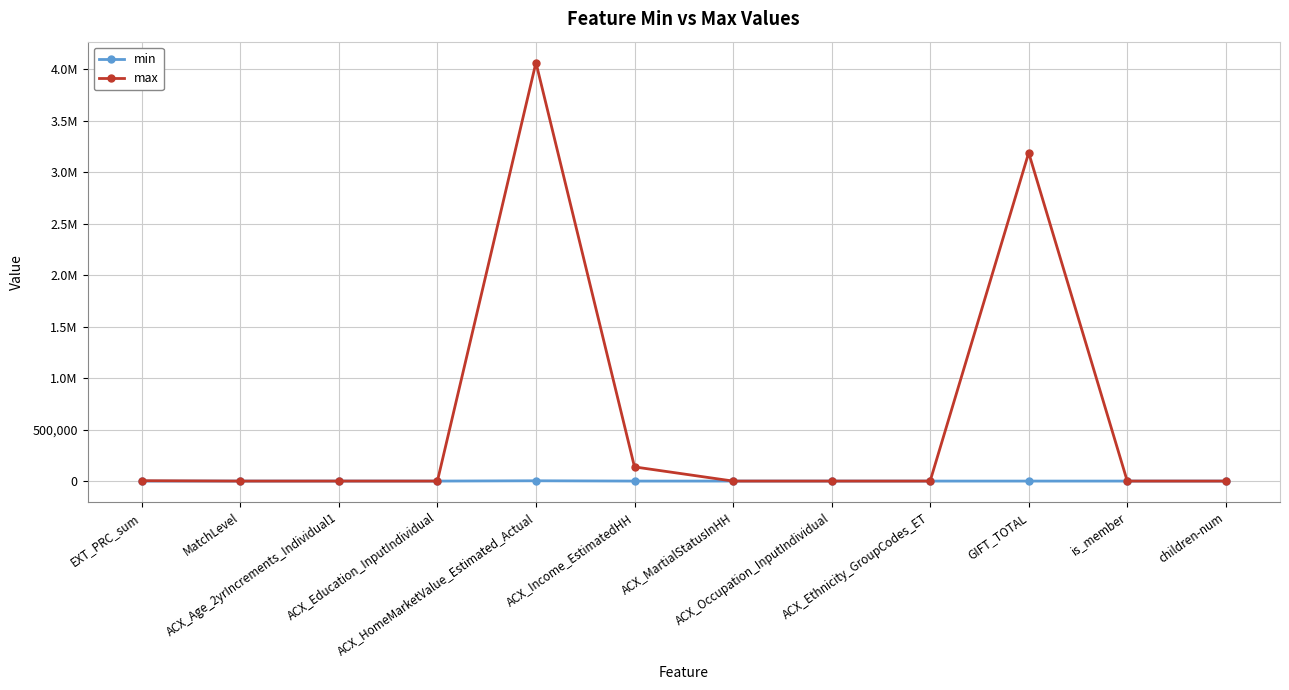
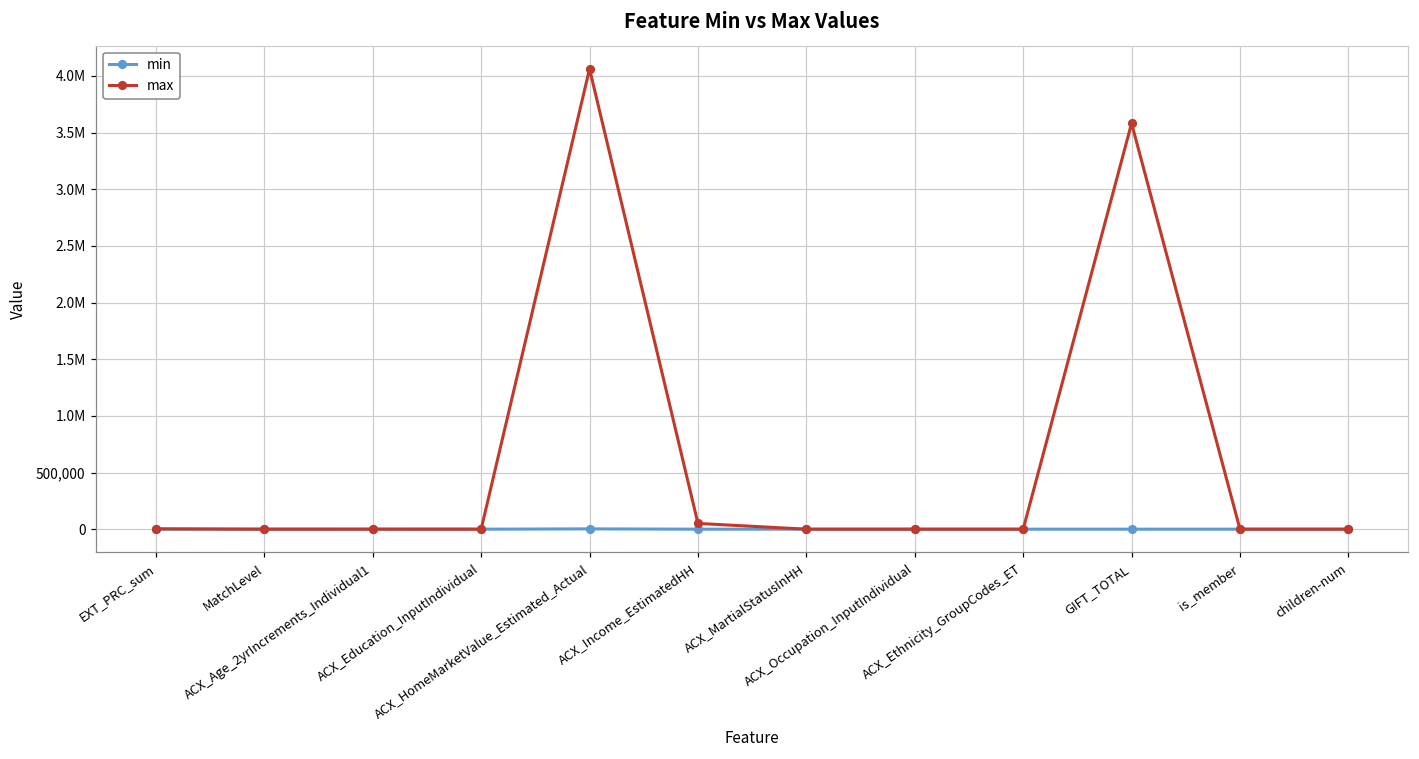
  {
    "min": {
      "ACX_HomeMarketValue_Estimated_Actual": "0",
      "ACX_Income_EstimatedHH": "0",
      "GIFT_TOTAL": "0"
    },
    "max": {
      "ACX_HomeMarketValue_Estimated_Actual": "4,060,000",
-     "ACX_Income_EstimatedHH": "140,000",
-     "GIFT_TOTAL": "3,190,000"
+     "ACX_Income_EstimatedHH": "50,000",
+     "GIFT_TOTAL": "3,580,000"
    }
  }
